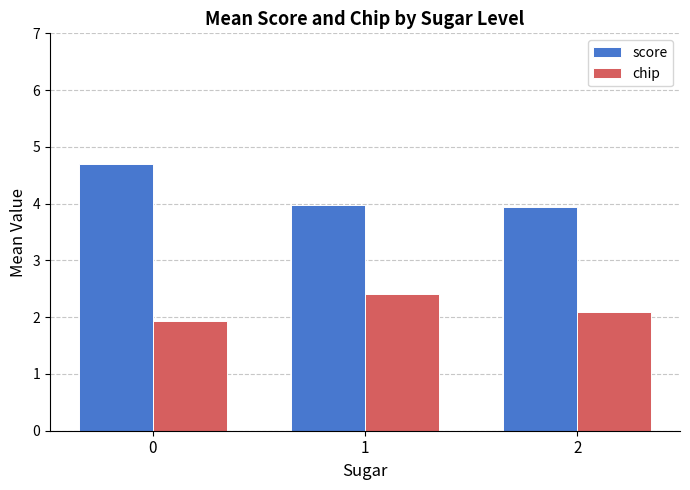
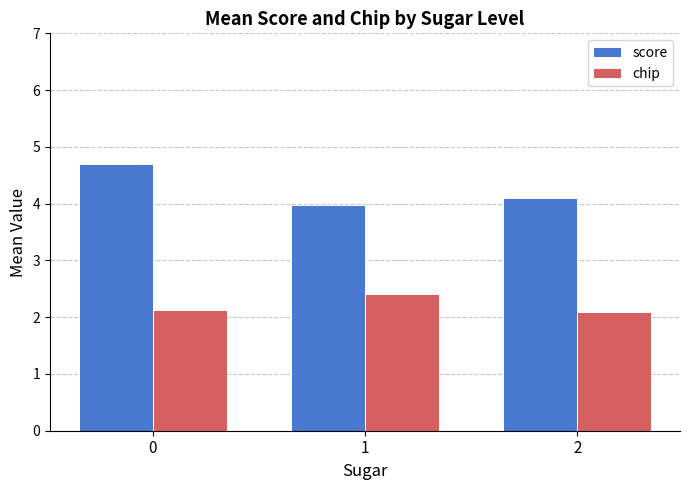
  {
    "score": {
      "0": 4.7,
      "1": 4.0,
-     "2": 3.9
+     "2": 4.1
    },
    "chip": {
-     "0": 1.9,
+     "0": 2.1,
      "1": 2.4,
      "2": 2.1
    }
  }
